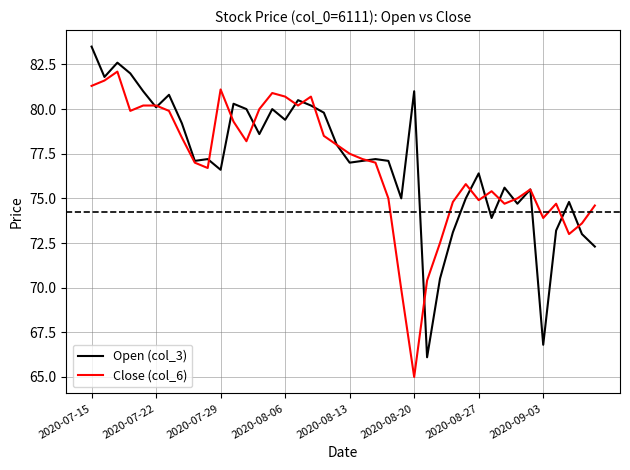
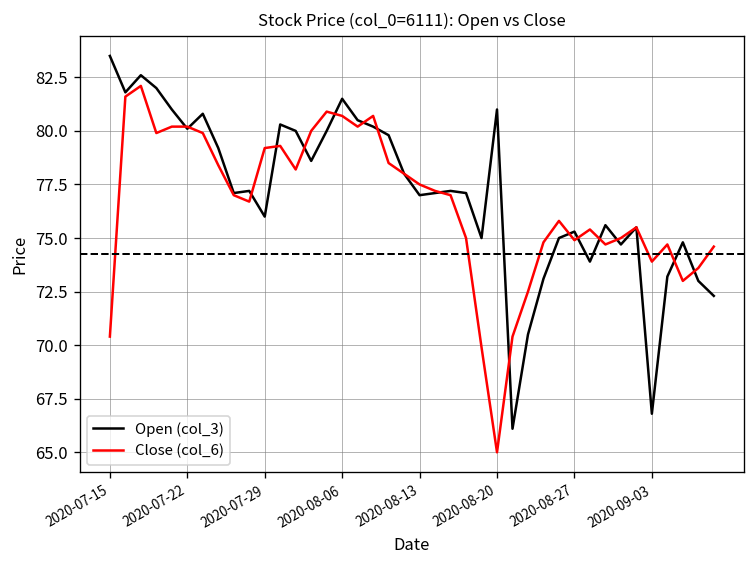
  {
    "Open (col_3)": {
      "2020-07-15": 83.5,
-     "2020-07-29": 76.6,
-     "2020-08-06": 79.4,
+     "2020-07-29": 76.0,
+     "2020-08-06": 81.5,
      "2020-08-13": 77.0,
      "2020-08-20": 81.0,
-     "2020-08-27": 76.4,
+     "2020-08-27": 75.3,
      "2020-09-03": 66.8
    },
    "Close (col_6)": {
-     "2020-07-15": 81.3,
-     "2020-07-29": 81.1,
+     "2020-07-15": 70.4,
+     "2020-07-29": 79.2,
      "2020-08-06": 80.7,
      "2020-08-13": 77.5,
      "2020-08-20": 65.0,
      "2020-08-27": 74.9,
      "2020-09-03": 73.9
    }
  }
